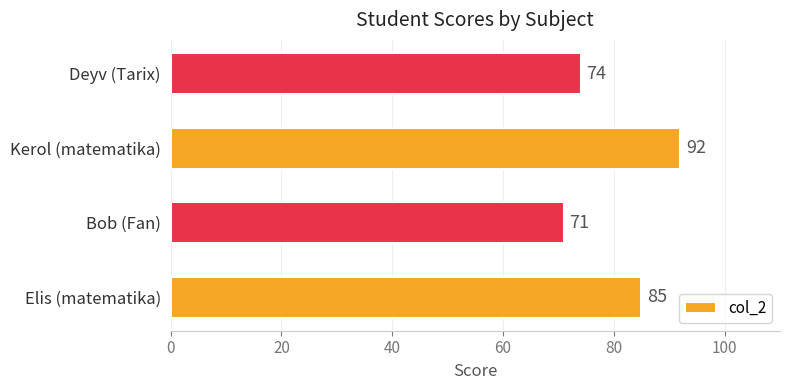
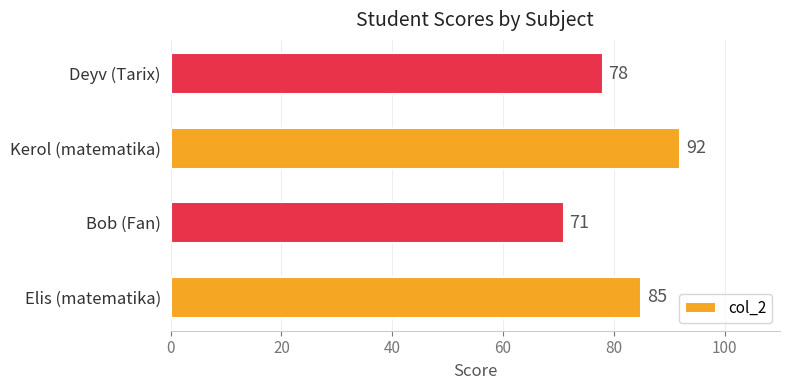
  {
-   "Deyv (Tarix)": 74,
+   "Deyv (Tarix)": 78,
    "Kerol (matematika)": 92,
    "Bob (Fan)": 71,
    "Elis (matematika)": 85
  }
